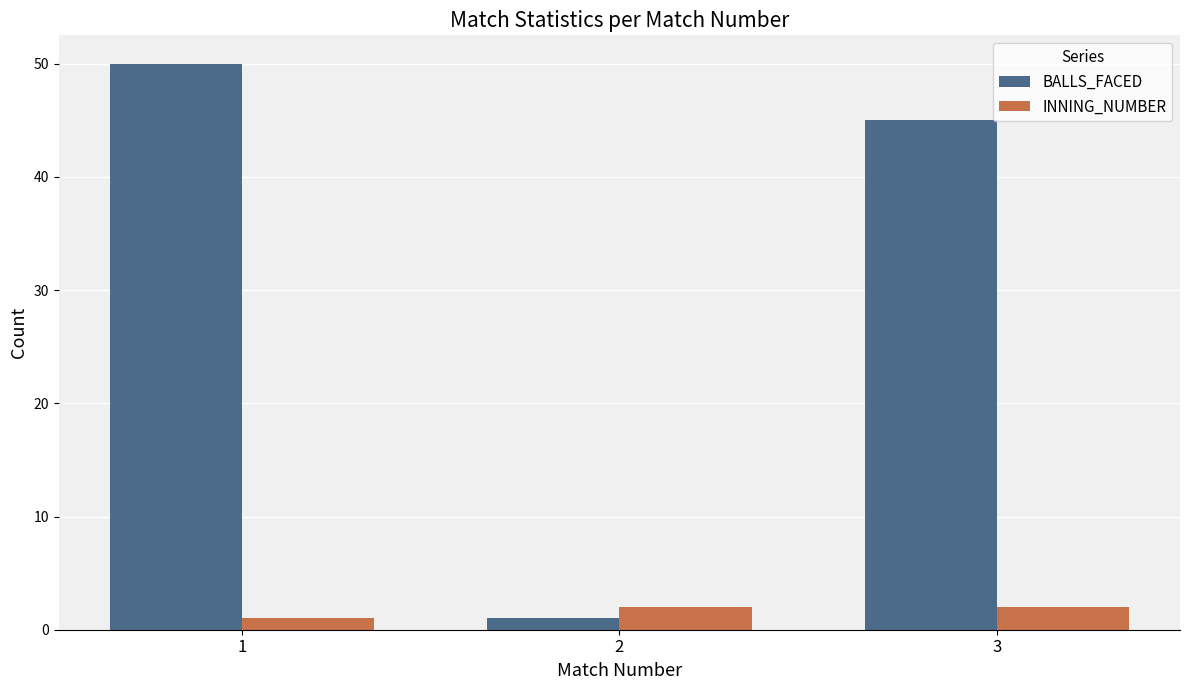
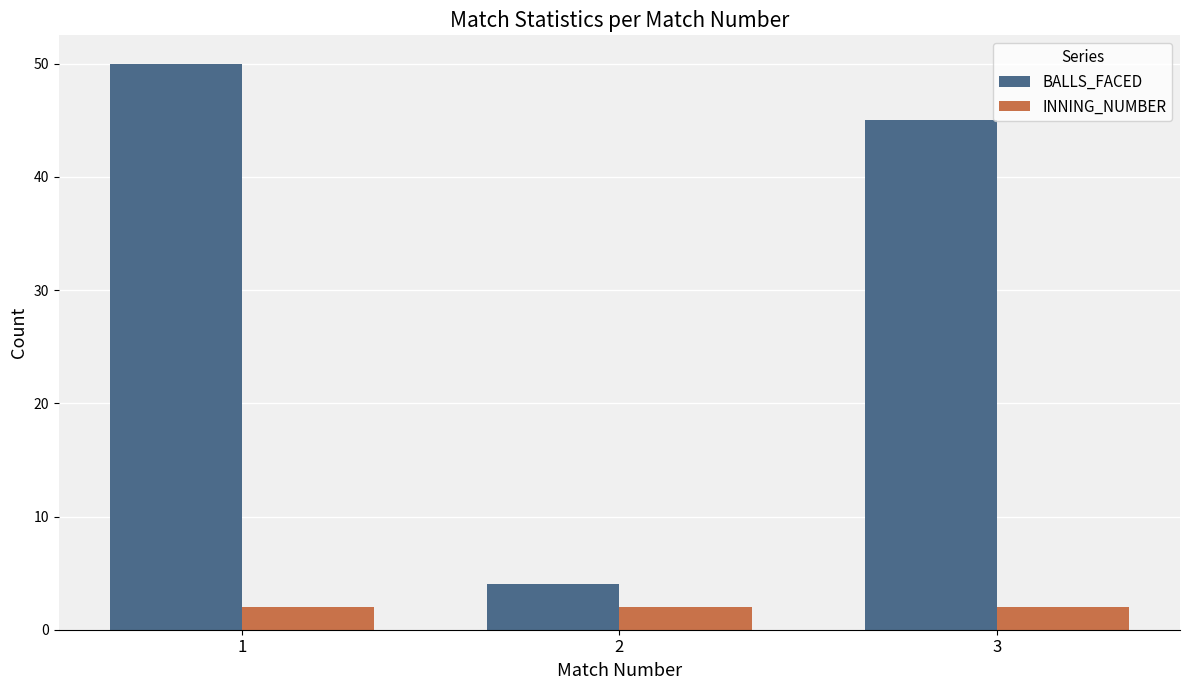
  {
    "BALLS_FACED": {
      "1": 50,
-     "2": 1,
+     "2": 4,
      "3": 45
    },
    "INNING_NUMBER": {
-     "1": 1,
+     "1": 2,
      "2": 2,
      "3": 2
    }
  }
